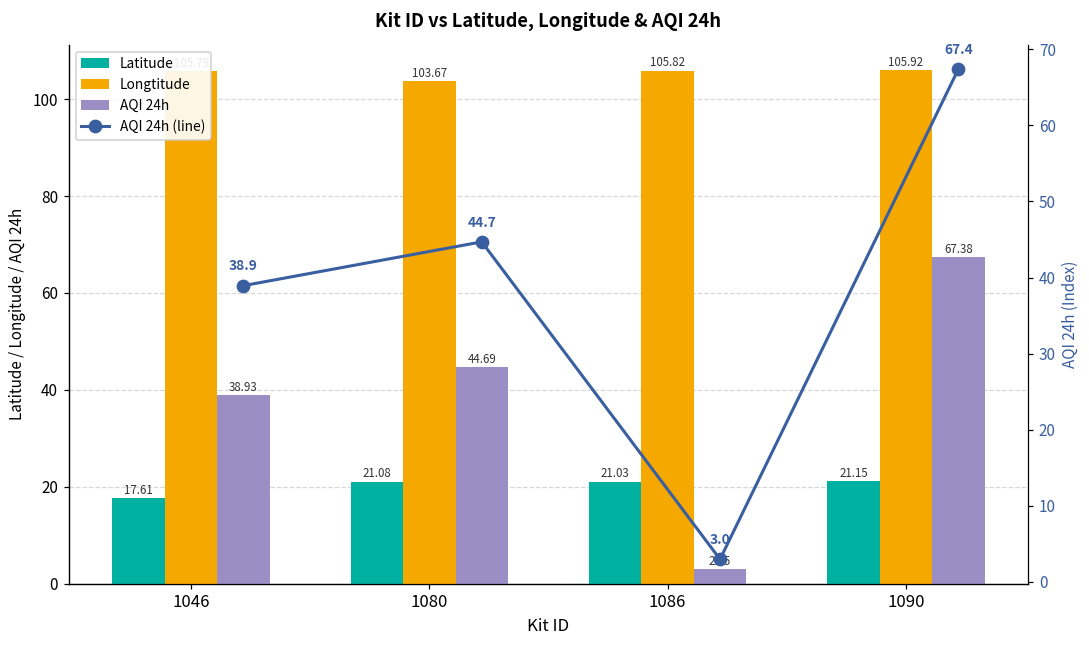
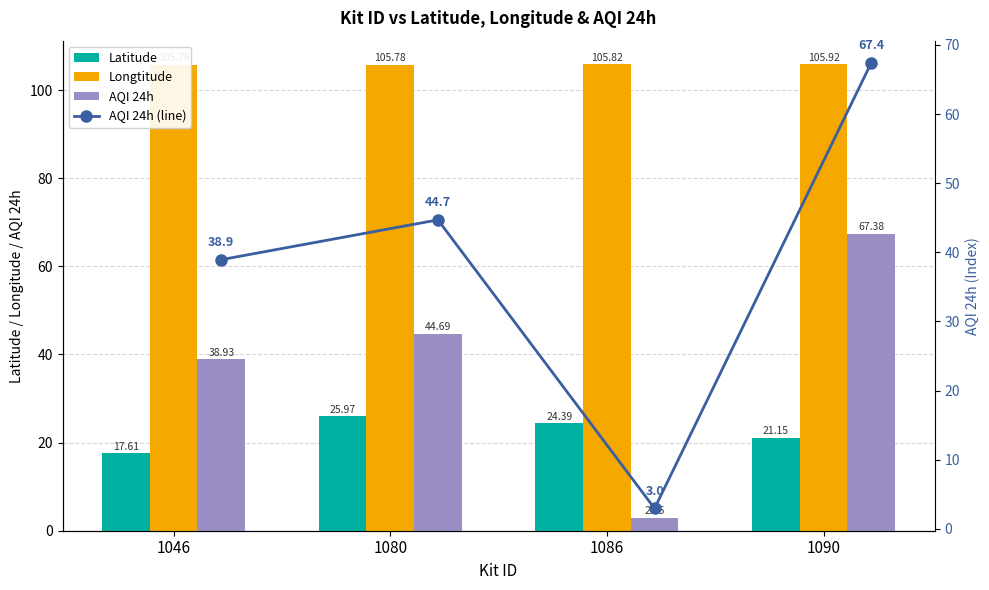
  {
    "Latitude": {
      "1046": 17.61,
-     "1080": 21.08,
-     "1086": 21.03,
+     "1080": 25.97,
+     "1086": 24.39,
      "1090": 21.15
    },
    "Longtitude": {
-     "1080": 103.67,
+     "1080": 105.78,
      "1086": 105.82,
      "1090": 105.92
    },
    "AQI 24h": {
      "1046": 38.93,
      "1080": 44.69,
      "1090": 67.38
    }
  }
